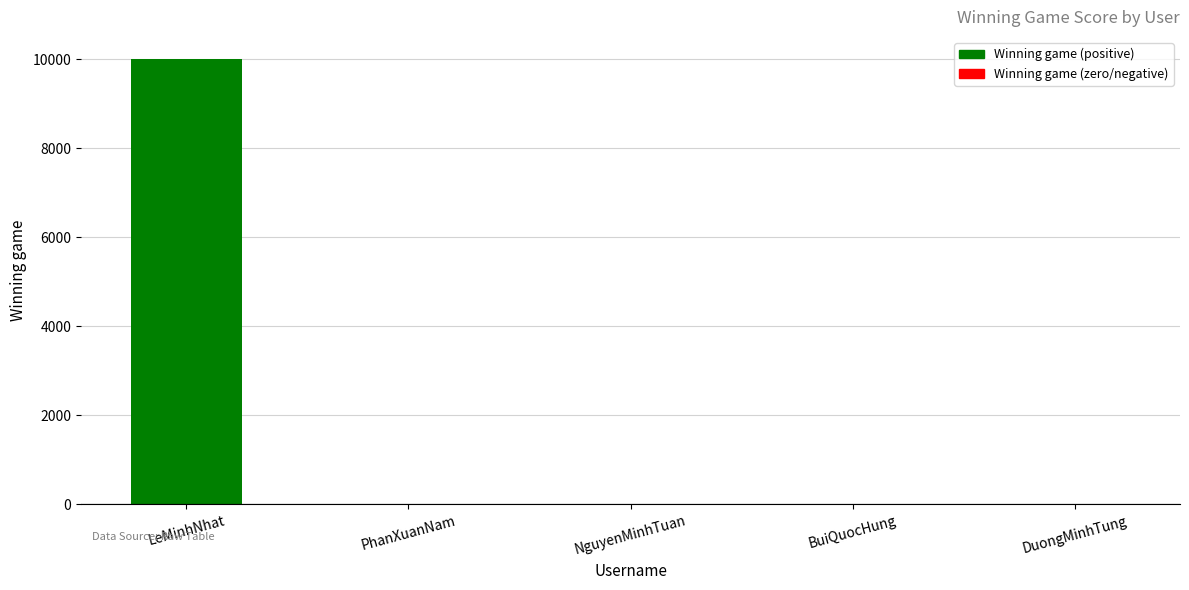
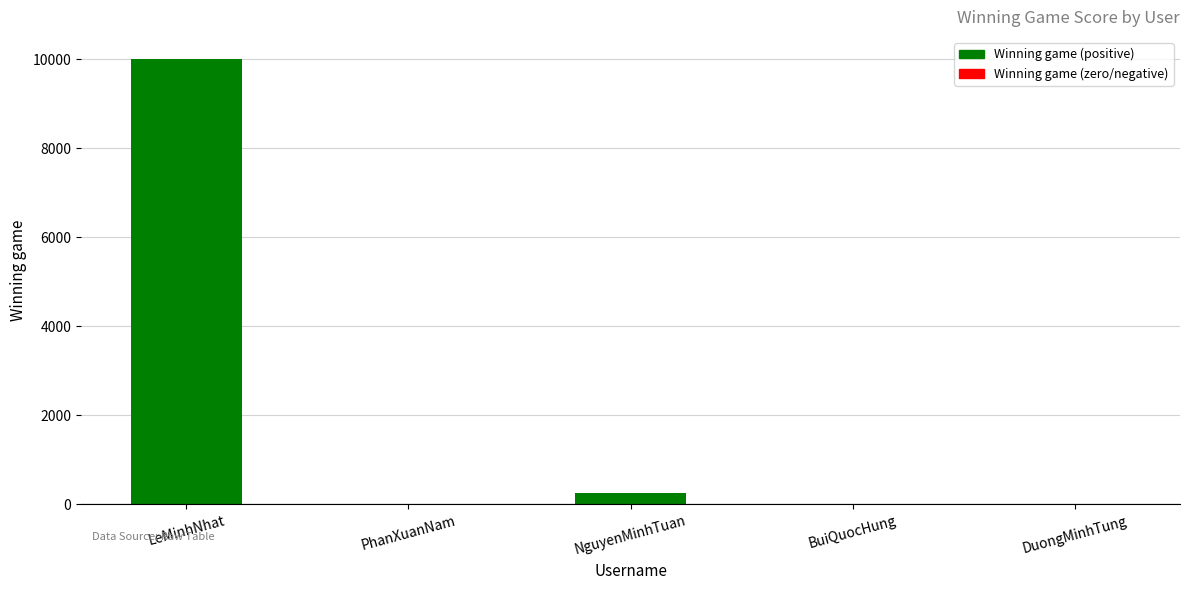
  {
    "LeMinhNhat": 10000,
    "PhanXuanNam": 0,
-   "NguyenMinhTuan": 0,
+   "NguyenMinhTuan": 300,
    "BuiQuocHung": 0,
    "DuongMinhTung": 0
  }
